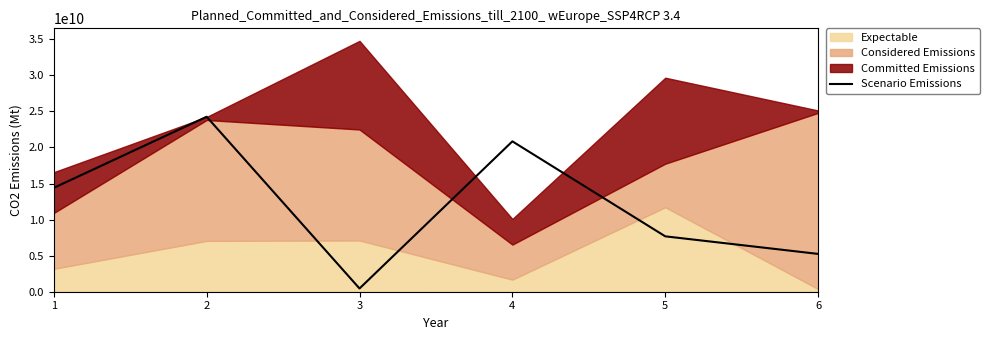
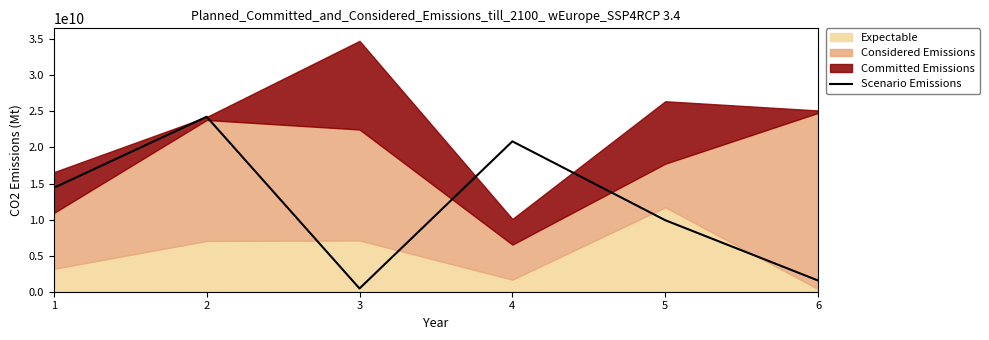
  {
    "Scenario Emissions": {
      "1": 14000000000,
      "3": 0,
      "4": 21000000000,
-     "5": 8000000000,
-     "6": 5000000000
+     "5": 10000000000,
+     "6": 2000000000
    },
    "Committed Emissions": {
      "1": 6000000000,
      "3": 12000000000,
      "4": 4000000000,
-     "5": 12000000000
+     "5": 9000000000
    }
  }
